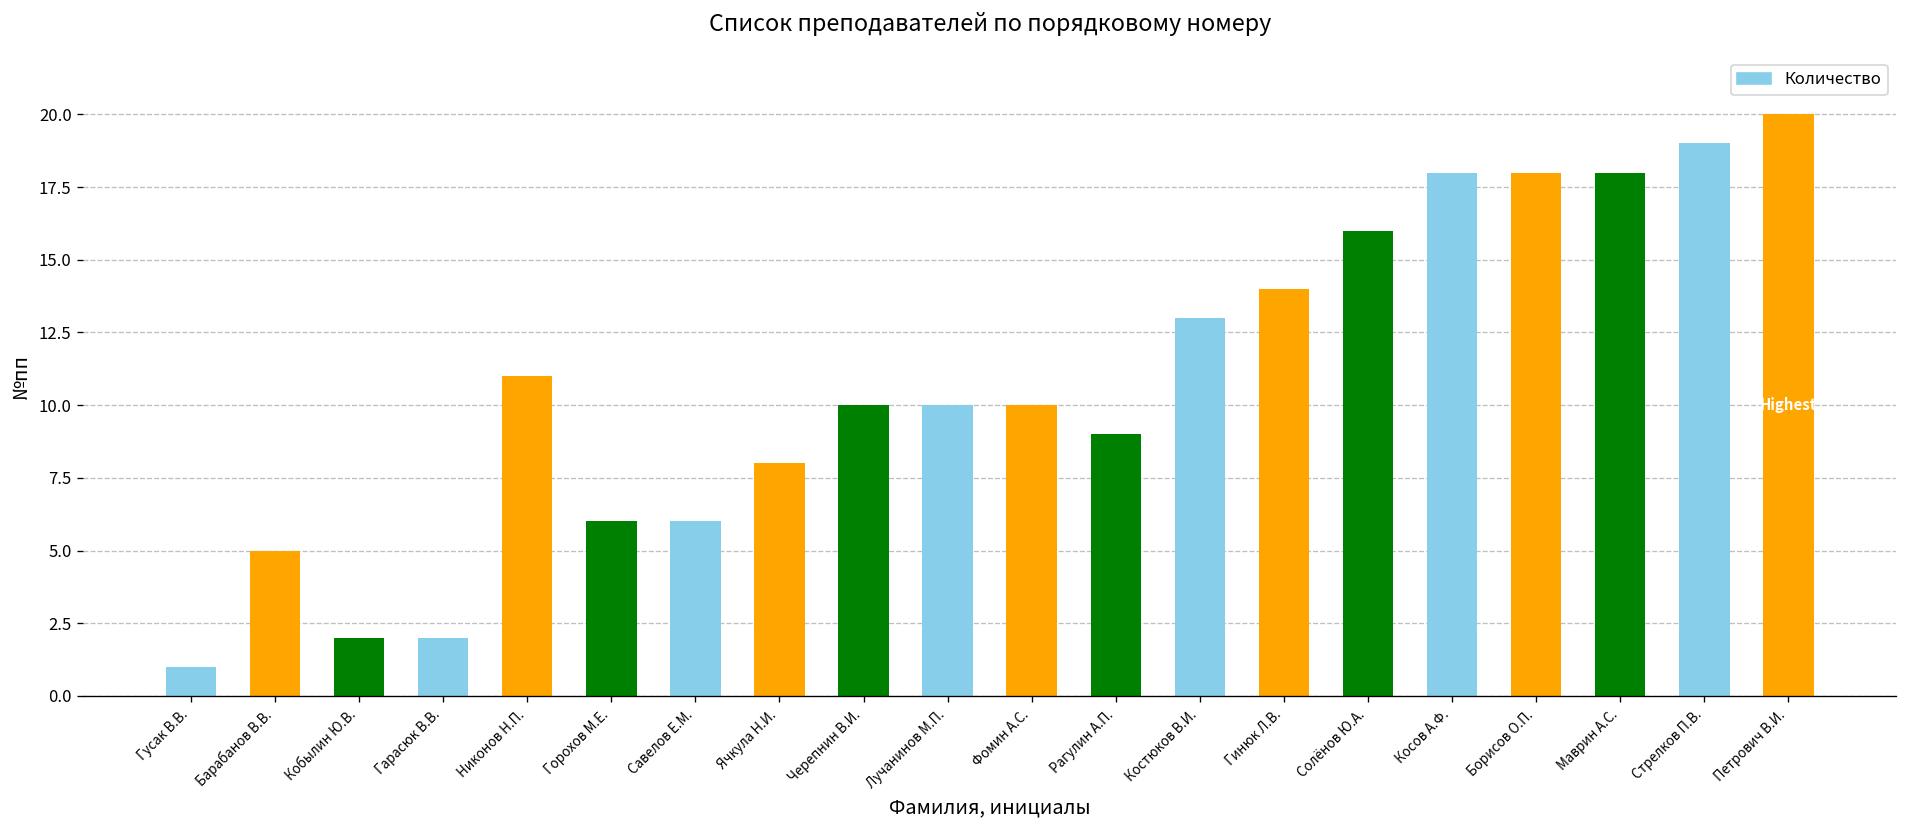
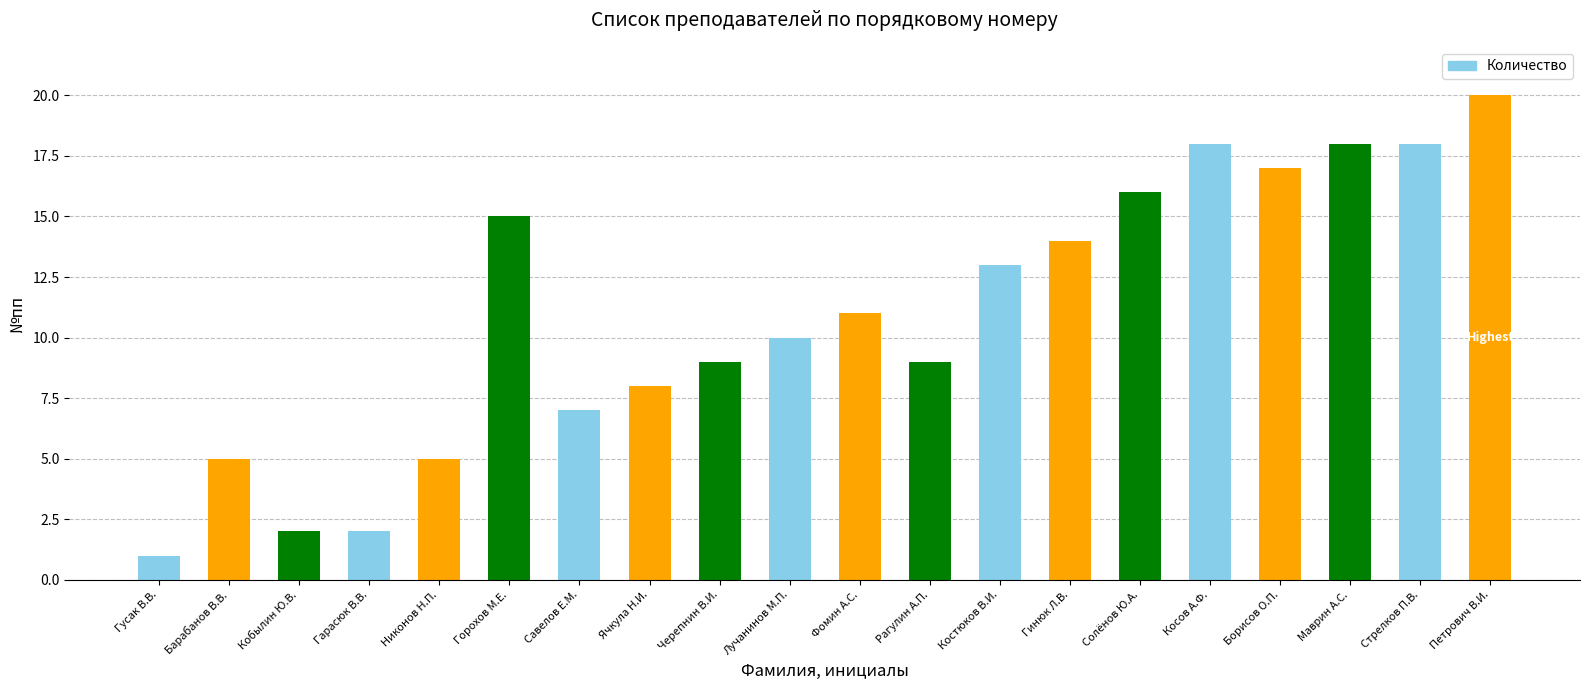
  {
    "Гусак В.В.": 1,
    "Барабанов В.В.": 5,
    "Кобылин Ю.В.": 2,
    "Гарасюк В.В.": 2,
-   "Никонов Н.П.": 11,
-   "Горохов М.Е.": 6,
-   "Савелов Е.М.": 6,
+   "Никонов Н.П.": 5,
+   "Горохов М.Е.": 15,
+   "Савелов Е.М.": 7,
    "Ячкула Н.И.": 8,
-   "Черепнин В.И.": 10,
+   "Черепнин В.И.": 9,
    "Лучанинов М.П.": 10,
-   "Фомин А.С.": 10,
+   "Фомин А.С.": 11,
    "Рагулин А.П.": 9,
    "Костюков В.И.": 13,
    "Гинюк Л.В.": 14,
    "Солёнов Ю.А.": 16,
    "Косов А.Ф.": 18,
-   "Борисов О.П.": 18,
+   "Борисов О.П.": 17,
    "Маврин А.С.": 18,
-   "Стрелков П.В.": 19,
+   "Стрелков П.В.": 18,
    "Петрович В.И.": 20
  }
